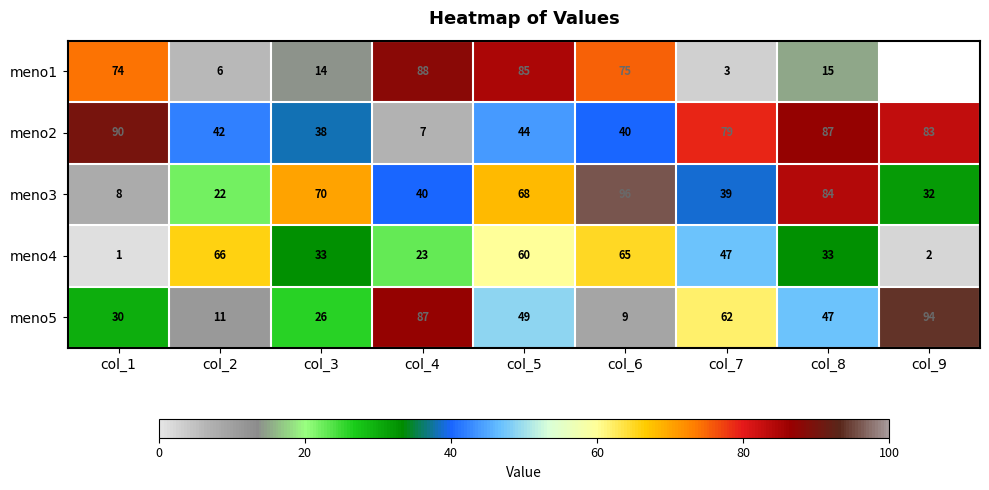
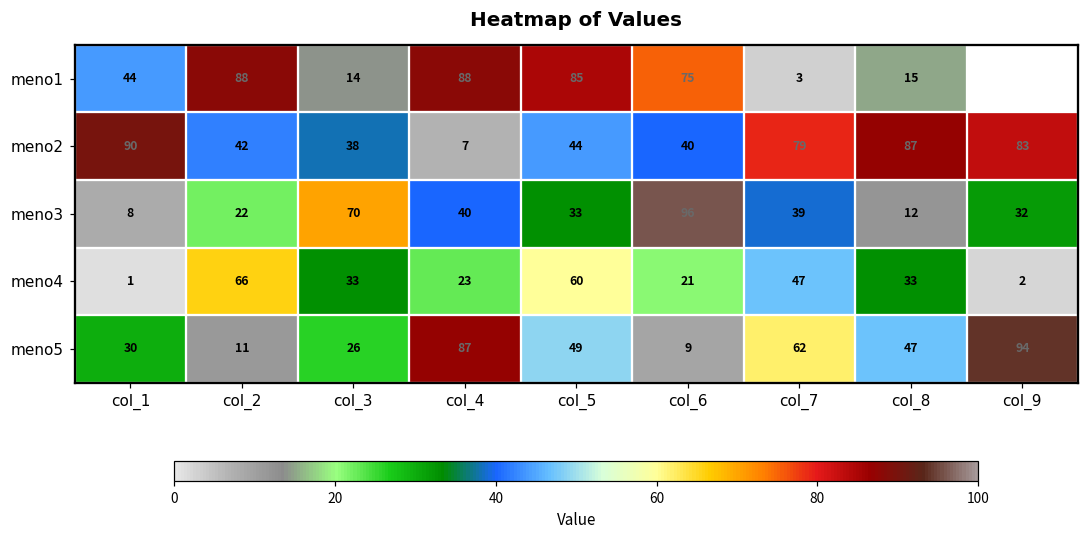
  {
    "meno1": {
-     "col_1": 74,
-     "col_2": 6,
+     "col_1": 44,
+     "col_2": 88,
      "col_3": 14,
      "col_4": 88,
      "col_5": 85,
      "col_6": 75,
      "col_7": 3,
      "col_8": 15
    },
    "meno2": {
      "col_1": 90,
      "col_2": 42,
      "col_3": 38,
      "col_4": 7,
      "col_5": 44,
      "col_6": 40,
      "col_7": 79,
      "col_8": 87,
      "col_9": 83
    },
    "meno3": {
      "col_1": 8,
      "col_2": 22,
      "col_3": 70,
      "col_4": 40,
-     "col_5": 68,
+     "col_5": 33,
      "col_7": 39,
-     "col_8": 84,
+     "col_8": 12,
      "col_9": 32
    },
    "meno4": {
      "col_1": 1,
      "col_2": 66,
      "col_3": 33,
      "col_4": 23,
      "col_5": 60,
-     "col_6": 65,
+     "col_6": 21,
      "col_7": 47,
      "col_8": 33,
      "col_9": 2
    },
    "meno5": {
      "col_1": 30,
      "col_2": 11,
      "col_3": 26,
      "col_4": 87,
      "col_5": 49,
      "col_6": 9,
      "col_7": 62,
      "col_8": 47,
      "col_9": 94
    }
  }
